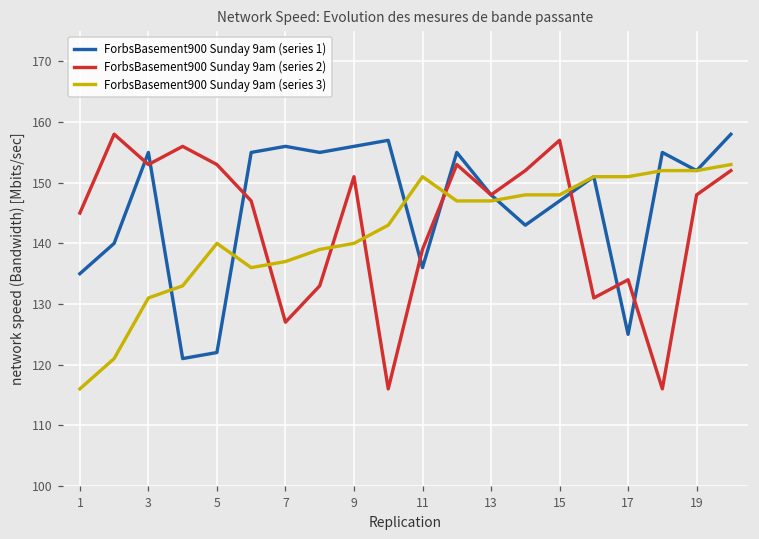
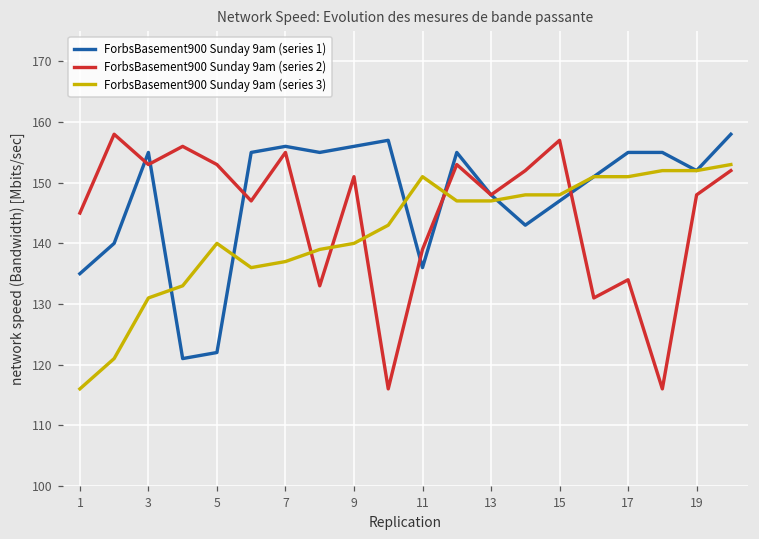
  {
    "ForbsBasement900 Sunday 9am (series 1)": {
      "1": 135,
      "3": 155,
      "5": 122,
      "7": 156,
      "9": 156,
      "11": 136,
      "15": 147,
-     "17": 125
+     "17": 155
    },
    "ForbsBasement900 Sunday 9am (series 2)": {
      "1": 145,
      "3": 153,
      "5": 153,
-     "7": 127,
+     "7": 155,
      "9": 151,
      "11": 139,
      "15": 157,
      "17": 134,
      "19": 148
    },
    "ForbsBasement900 Sunday 9am (series 3)": {
      "1": 116,
      "3": 131,
      "5": 140,
      "7": 137,
      "9": 140,
      "11": 151,
      "13": 147,
      "15": 148,
      "17": 151
    }
  }
